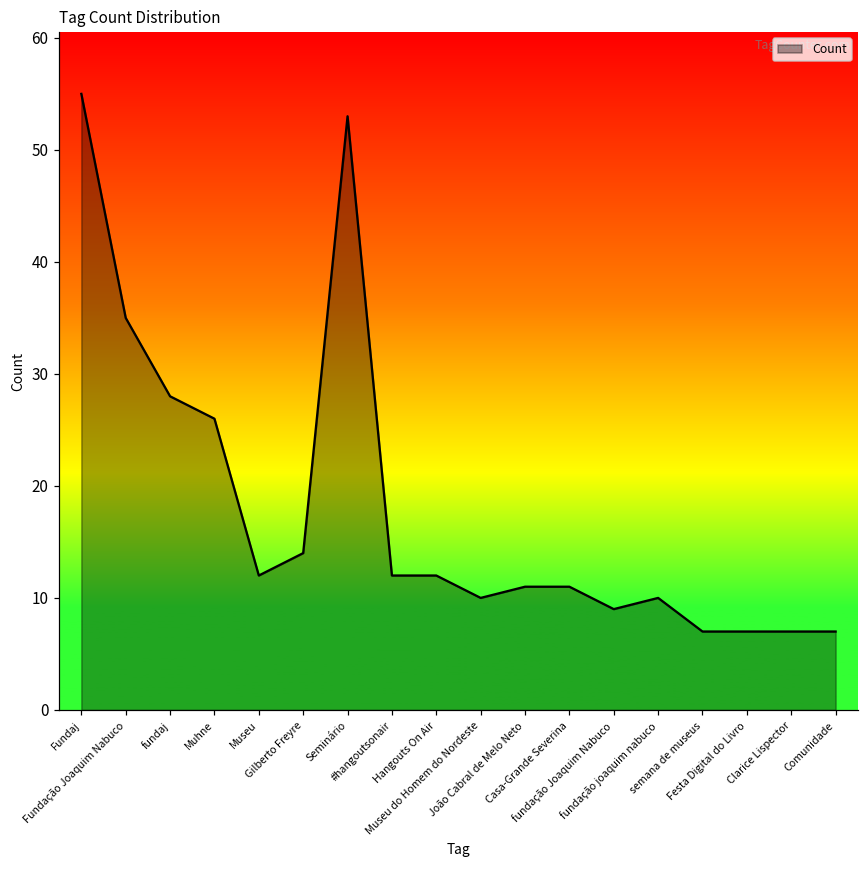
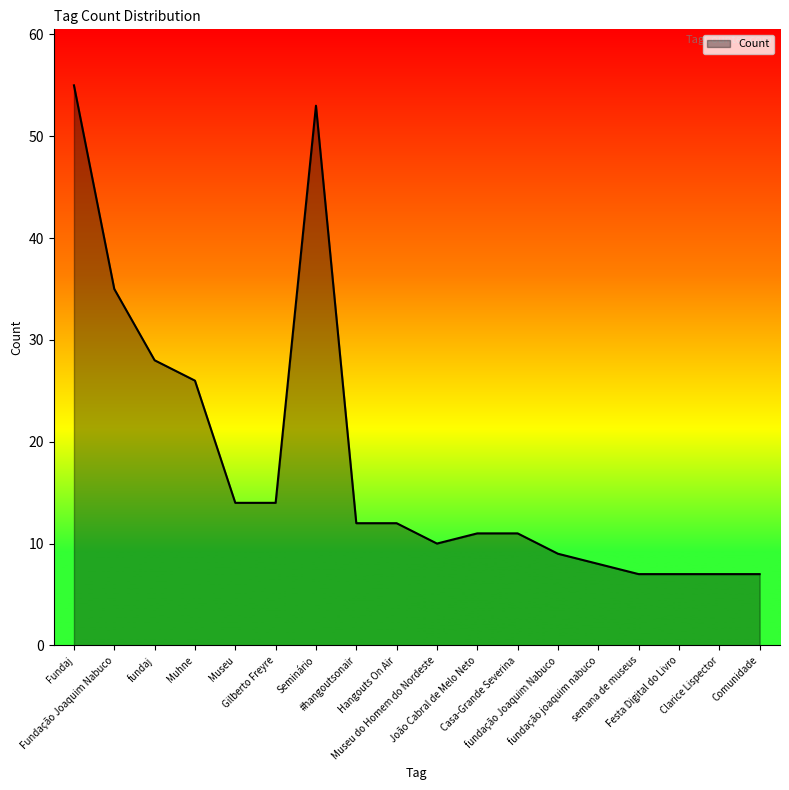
  {
    "Fundaj": 55,
    "Fundação Joaquim Nabuco": 35,
    "fundaj": 28,
    "Muhne": 26,
-   "Museu": 12,
+   "Museu": 14,
    "Gilberto Freyre": 14,
    "Seminário": 53,
    "#hangoutsonair": 12,
    "Hangouts On Air": 12,
    "Museu do Homem do Nordeste": 10,
    "João Cabral de Melo Neto": 11,
    "Casa-Grande Severina": 11,
    "fundação Joaquim Nabuco": 9,
-   "fundação joaquim nabuco": 10,
+   "fundação joaquim nabuco": 8,
    "semana de museus": 7,
    "Festa Digital do Livro": 7,
    "Clarice Lispector": 7,
    "Comunidade": 7
  }
